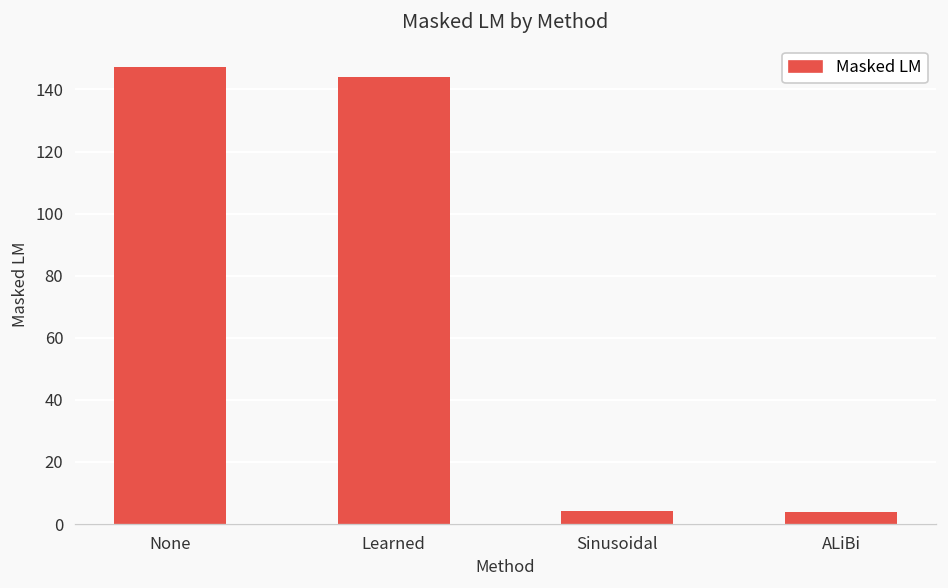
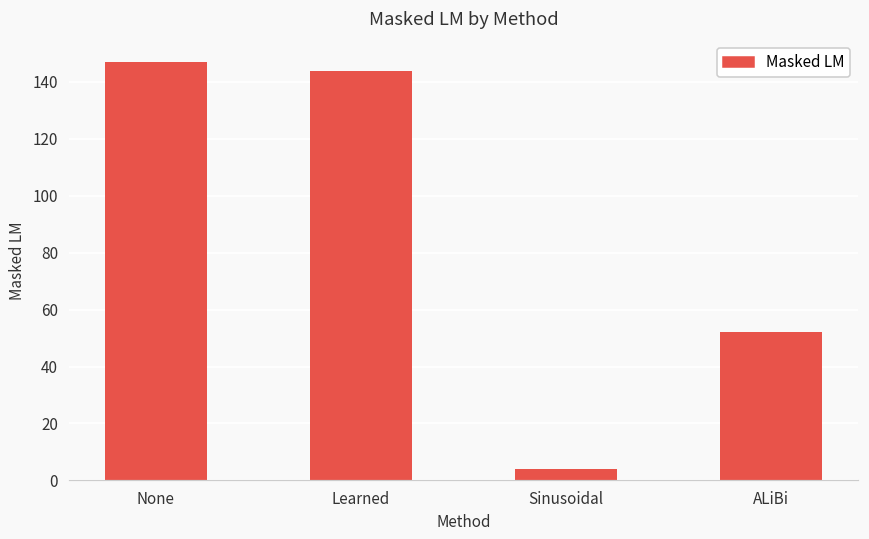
  {
    "None": 147,
    "Learned": 144,
    "Sinusoidal": 4,
-   "ALiBi": 4
+   "ALiBi": 52
  }
